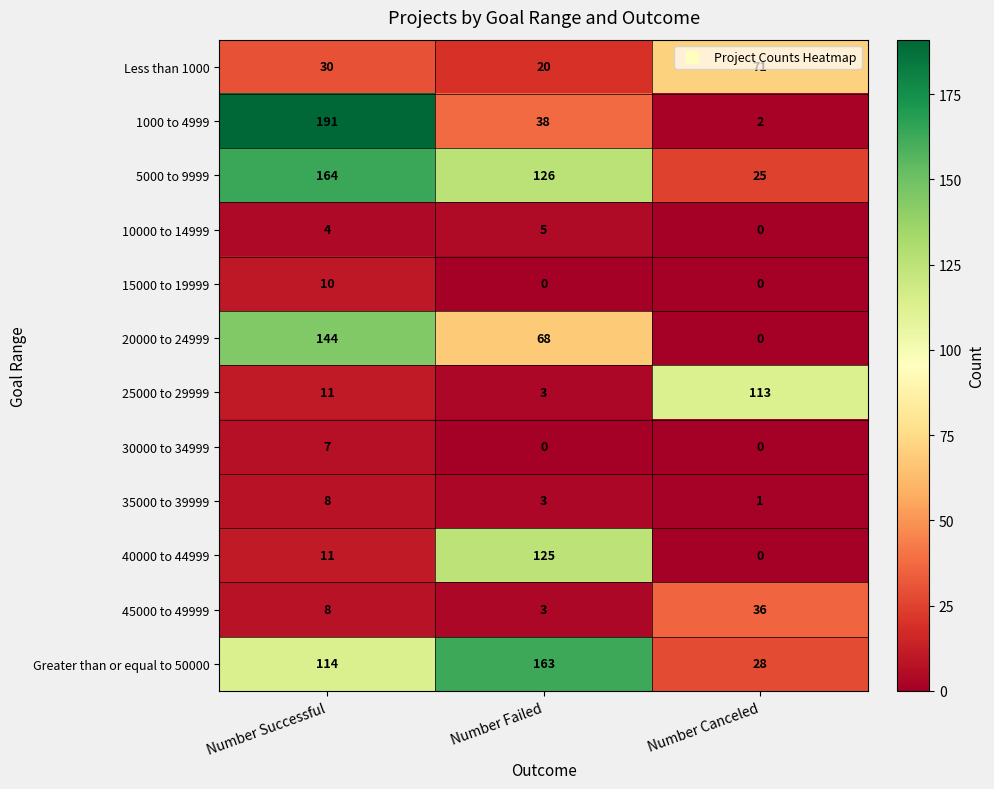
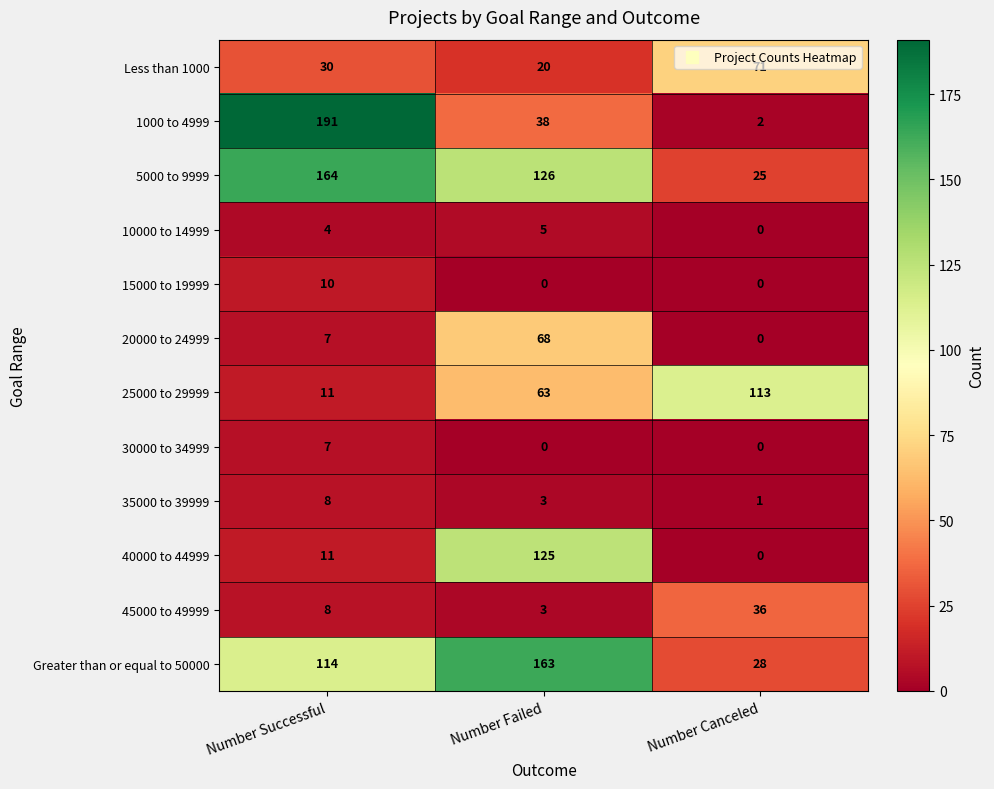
  {
    "Less than 1000": {
      "Number Successful": 30,
      "Number Failed": 20
    },
    "1000 to 4999": {
      "Number Successful": 191,
      "Number Failed": 38,
      "Number Canceled": 2
    },
    "5000 to 9999": {
      "Number Successful": 164,
      "Number Failed": 126,
      "Number Canceled": 25
    },
    "10000 to 14999": {
      "Number Successful": 4,
      "Number Failed": 5,
      "Number Canceled": 0
    },
    "15000 to 19999": {
      "Number Successful": 10,
      "Number Failed": 0,
      "Number Canceled": 0
    },
    "20000 to 24999": {
-     "Number Successful": 144,
+     "Number Successful": 7,
      "Number Failed": 68,
      "Number Canceled": 0
    },
    "25000 to 29999": {
      "Number Successful": 11,
-     "Number Failed": 3,
+     "Number Failed": 63,
      "Number Canceled": 113
    },
    "30000 to 34999": {
      "Number Successful": 7,
      "Number Failed": 0,
      "Number Canceled": 0
    },
    "35000 to 39999": {
      "Number Successful": 8,
      "Number Failed": 3,
      "Number Canceled": 1
    },
    "40000 to 44999": {
      "Number Successful": 11,
      "Number Failed": 125,
      "Number Canceled": 0
    },
    "45000 to 49999": {
      "Number Successful": 8,
      "Number Failed": 3,
      "Number Canceled": 36
    },
    "Greater than or equal to 50000": {
      "Number Successful": 114,
      "Number Failed": 163,
      "Number Canceled": 28
    }
  }
